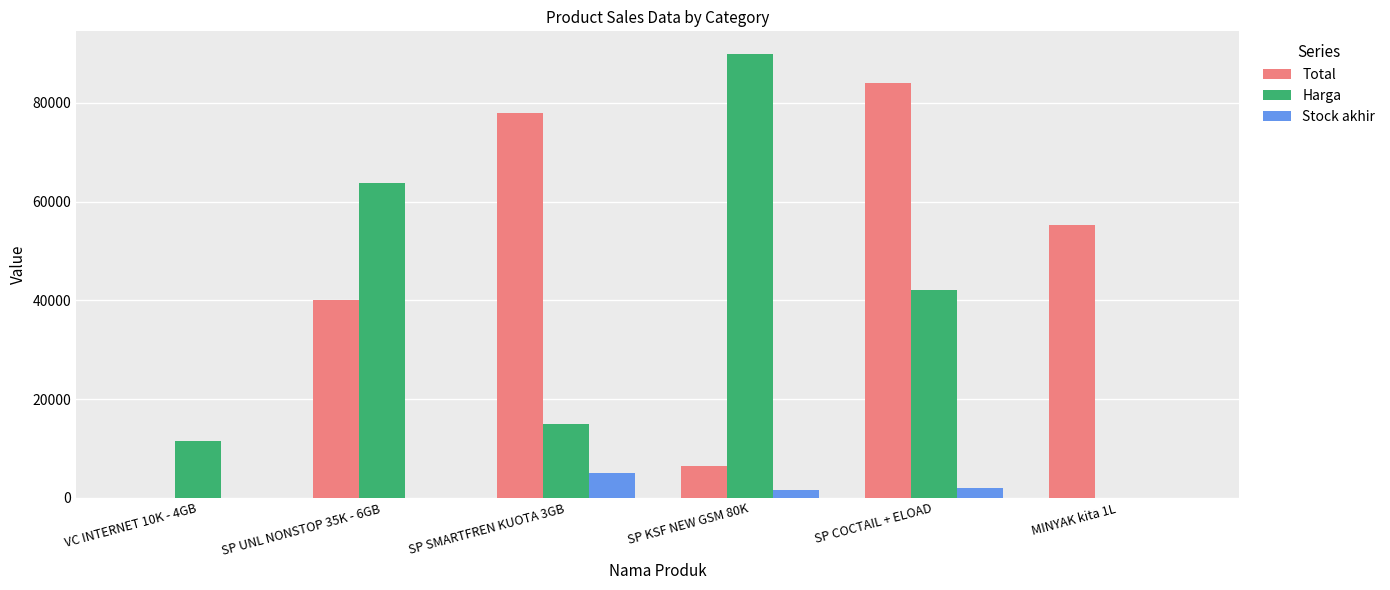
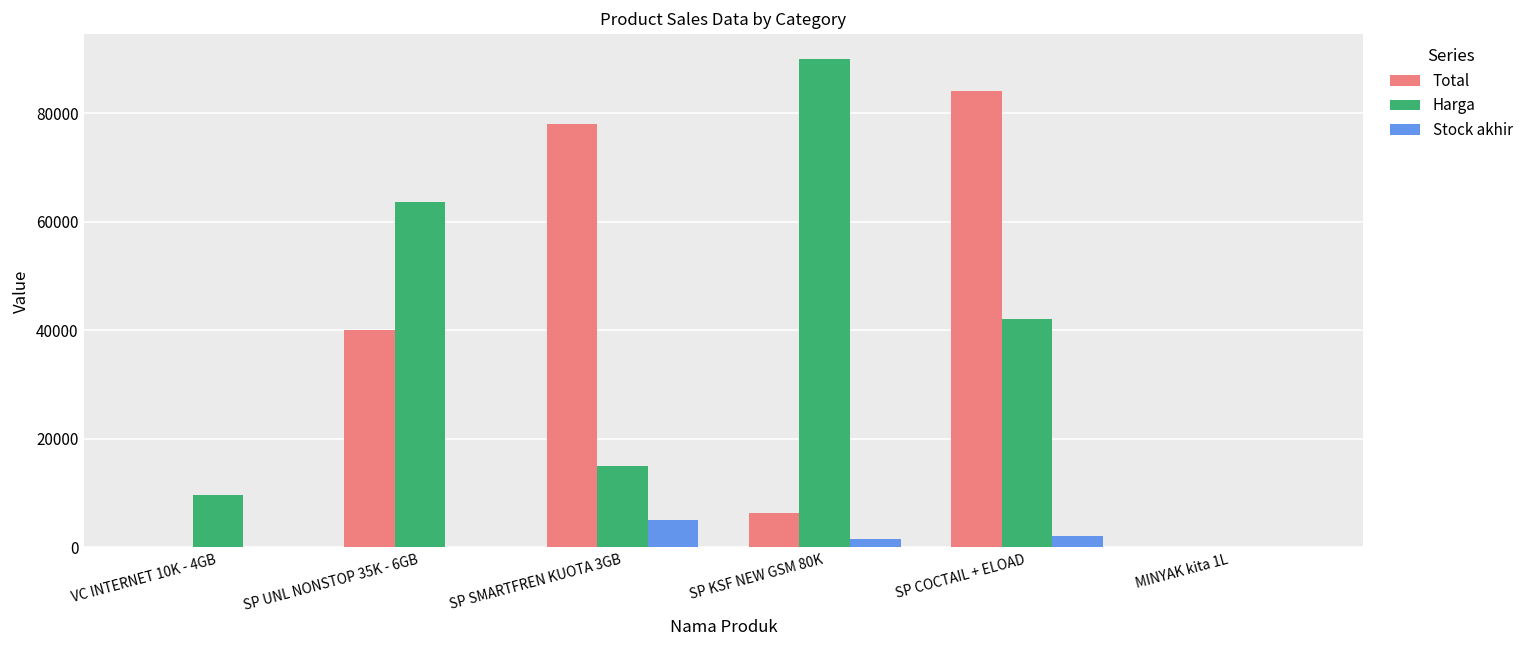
  {
    "Total": {
      "VC INTERNET 10K - 4GB": 0,
      "SP UNL NONSTOP 35K - 6GB": 40000,
      "SP SMARTFREN KUOTA 3GB": 78000,
      "SP KSF NEW GSM 80K": 6000,
      "SP COCTAIL + ELOAD": 84000,
-     "MINYAK kita 1L": 55000
+     "MINYAK kita 1L": 0
    },
    "Harga": {
-     "VC INTERNET 10K - 4GB": 12000,
+     "VC INTERNET 10K - 4GB": 10000,
      "SP UNL NONSTOP 35K - 6GB": 64000,
      "SP SMARTFREN KUOTA 3GB": 15000,
      "SP KSF NEW GSM 80K": 90000,
      "SP COCTAIL + ELOAD": 42000
    },
    "Stock akhir": {
      "VC INTERNET 10K - 4GB": 0,
      "SP SMARTFREN KUOTA 3GB": 5000,
      "SP KSF NEW GSM 80K": 2000,
      "SP COCTAIL + ELOAD": 2000
    }
  }
